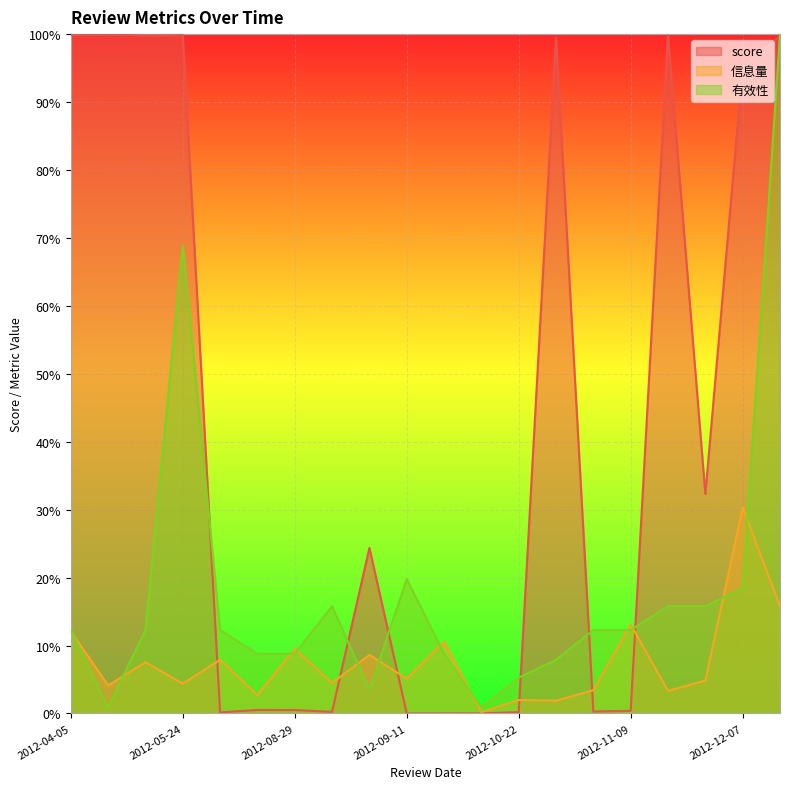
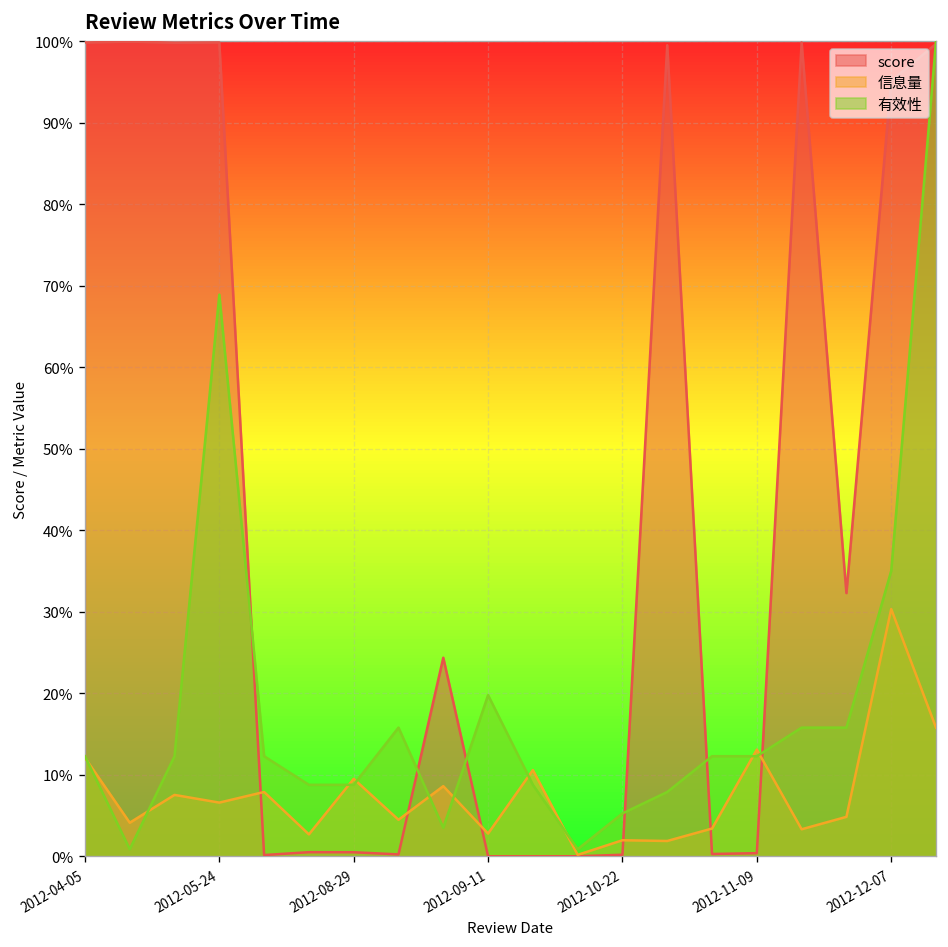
  {
    "score": {
      "2012-04-05": "100%",
      "2012-05-24": "100%",
      "2012-09-11": "0%"
    },
    "信息量": {
-     "2012-05-24": "4%",
-     "2012-09-11": "5%",
+     "2012-05-24": "7%",
+     "2012-09-11": "3%",
      "2012-12-07": "30%"
    },
    "有效性": {
      "2012-05-24": "69%",
      "2012-09-11": "20%",
-     "2012-12-07": "18%"
+     "2012-12-07": "35%"
    }
  }
